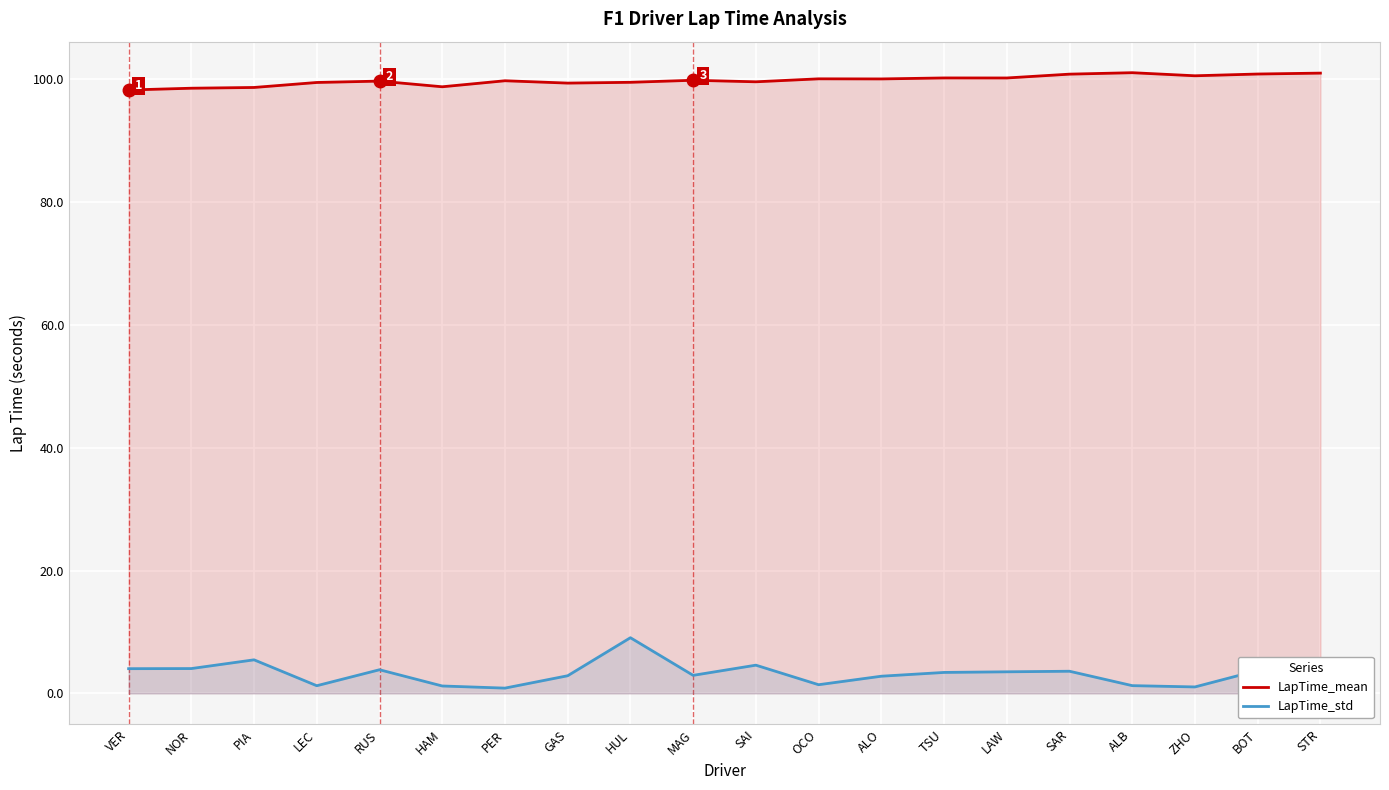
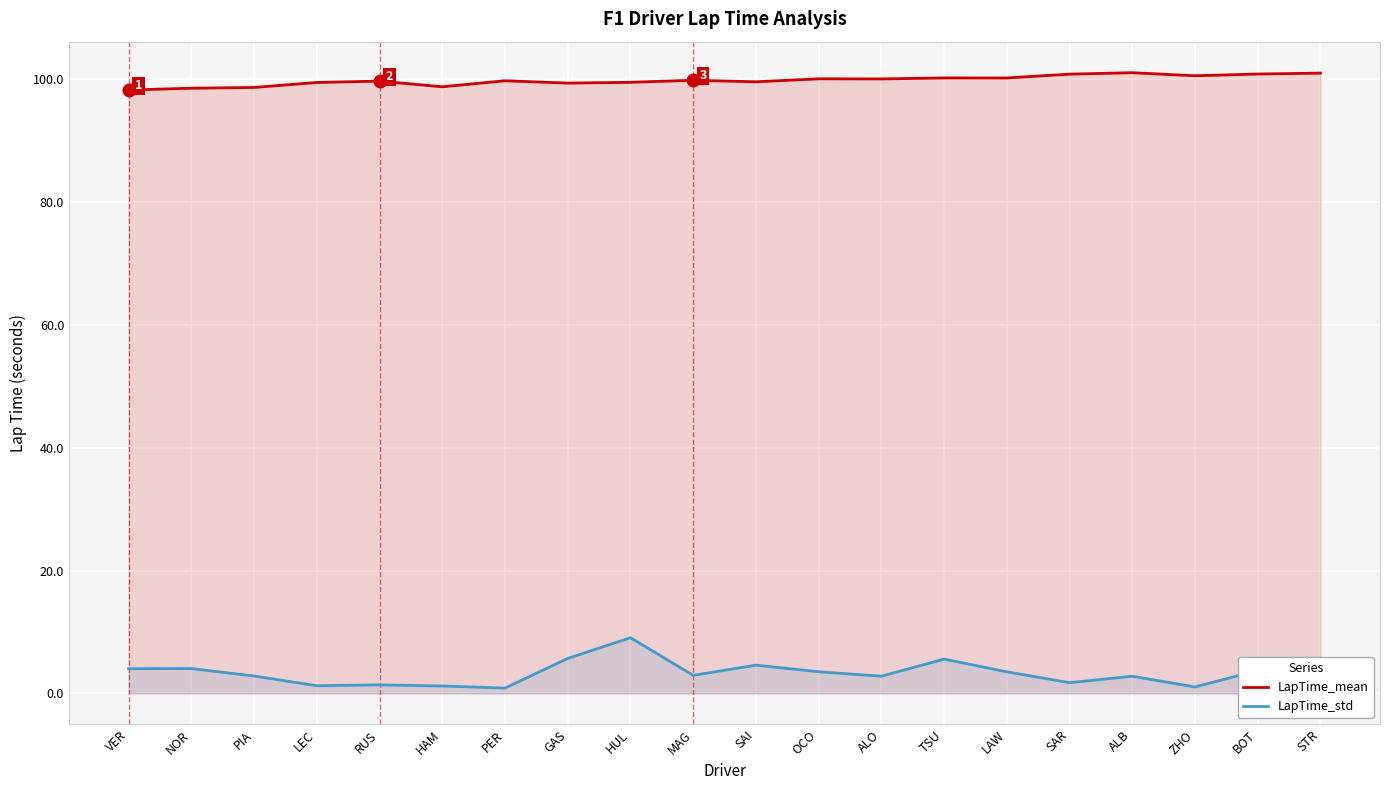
  {
    "LapTime_std": {
      "VER": 4,
      "NOR": 4,
-     "PIA": 5,
+     "PIA": 3,
      "LEC": 1,
-     "RUS": 4,
+     "RUS": 1,
      "HAM": 1,
      "PER": 1,
-     "GAS": 3,
+     "GAS": 6,
      "HUL": 9,
      "MAG": 3,
      "SAI": 5,
-     "OCO": 1,
+     "OCO": 4,
      "ALO": 3,
-     "TSU": 3,
+     "TSU": 6,
      "LAW": 4,
-     "SAR": 4,
-     "ALB": 1,
+     "SAR": 2,
+     "ALB": 3,
      "ZHO": 1
    }
  }
